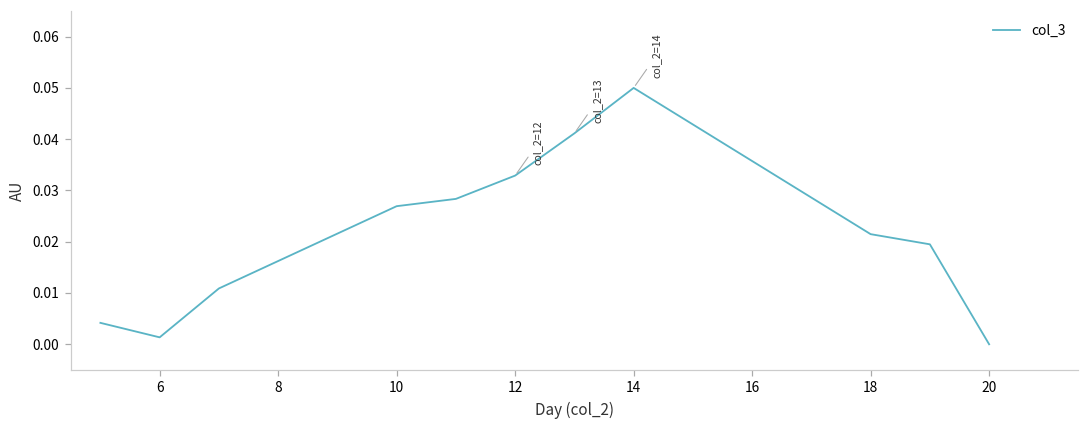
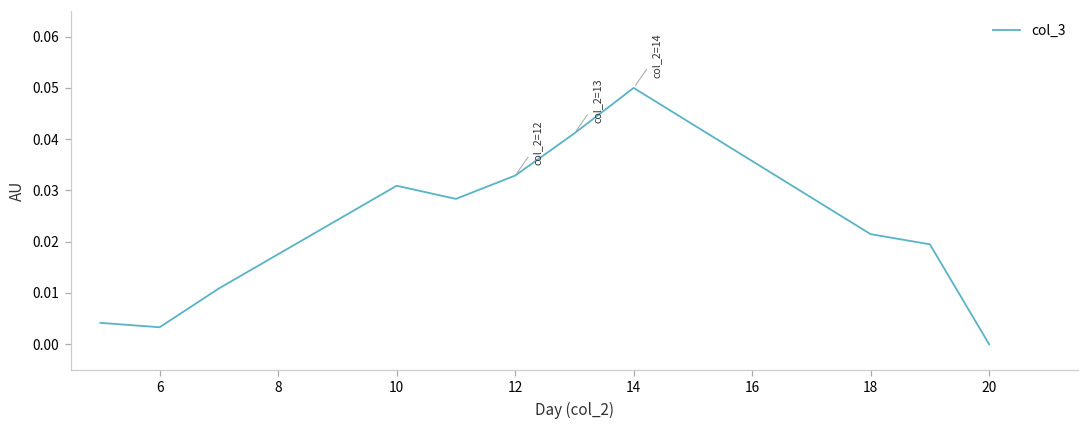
  {
-   "6": 0.001,
-   "10": 0.027,
+   "6": 0.003,
+   "10": 0.031,
    "18": 0.021,
    "20": 0.000
  }
